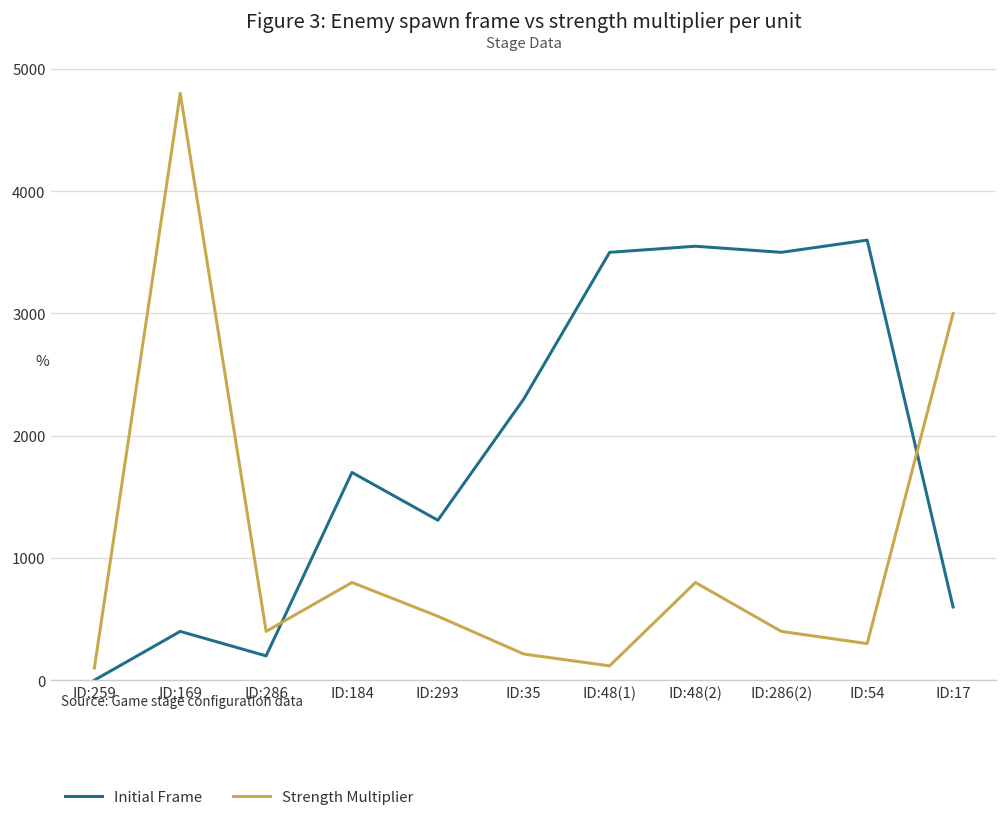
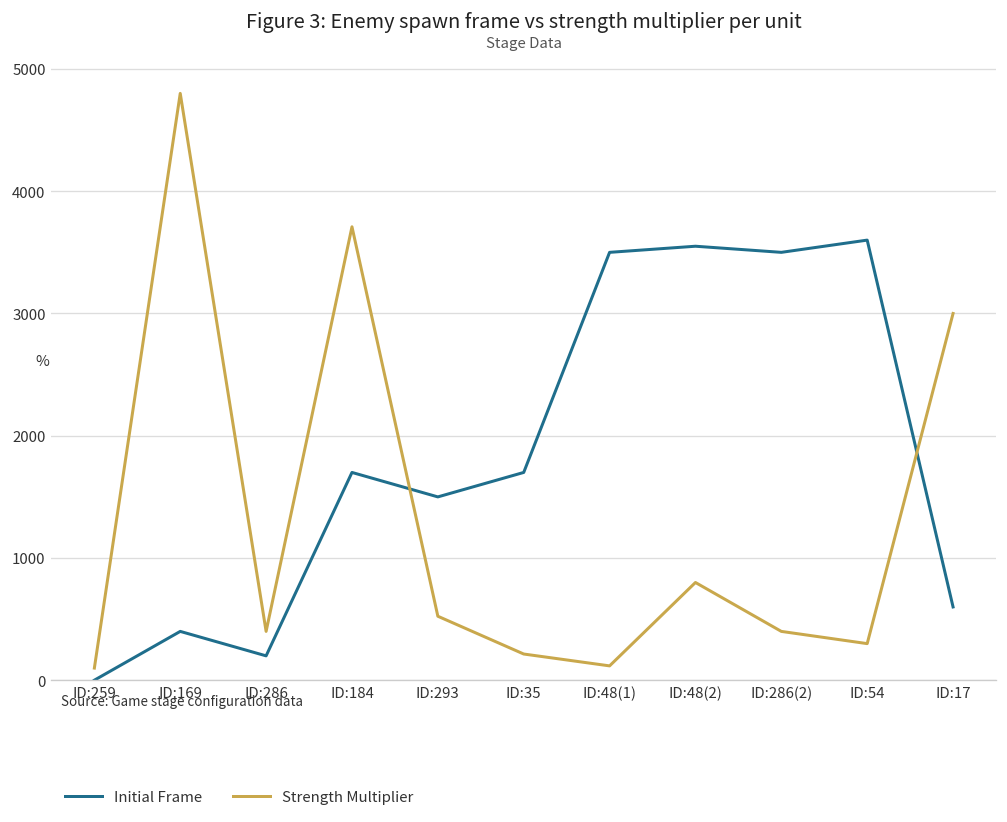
  {
    "Initial Frame": {
      "ID:259": 0,
      "ID:169": 400,
      "ID:286": 200,
      "ID:184": 1700,
-     "ID:293": 1310,
-     "ID:35": 2300,
+     "ID:293": 1500,
+     "ID:35": 1700,
      "ID:48(1)": 3500,
      "ID:48(2)": 3550,
      "ID:286(2)": 3500,
      "ID:54": 3600,
      "ID:17": 600
    },
    "Strength Multiplier": {
      "ID:259": 100,
      "ID:169": 4800,
      "ID:286": 400,
-     "ID:184": 800,
+     "ID:184": 3710,
      "ID:293": 520,
      "ID:35": 220,
      "ID:48(1)": 120,
      "ID:48(2)": 800,
      "ID:286(2)": 400,
      "ID:54": 300,
      "ID:17": 3000
    }
  }
